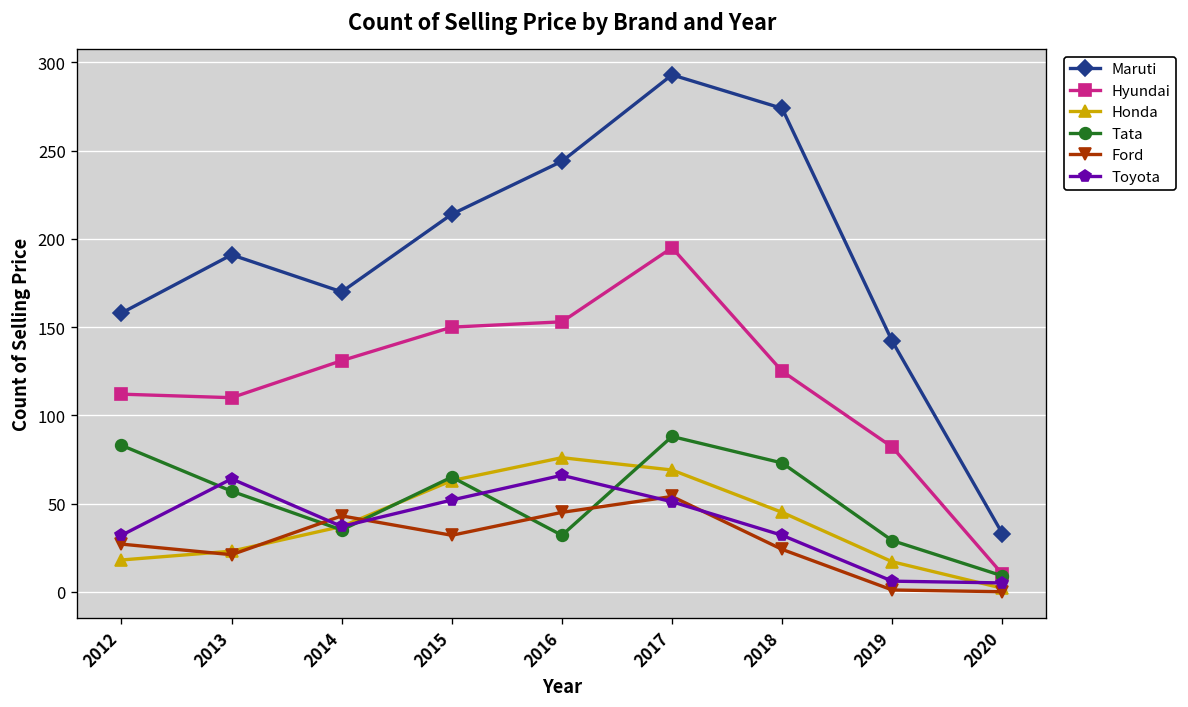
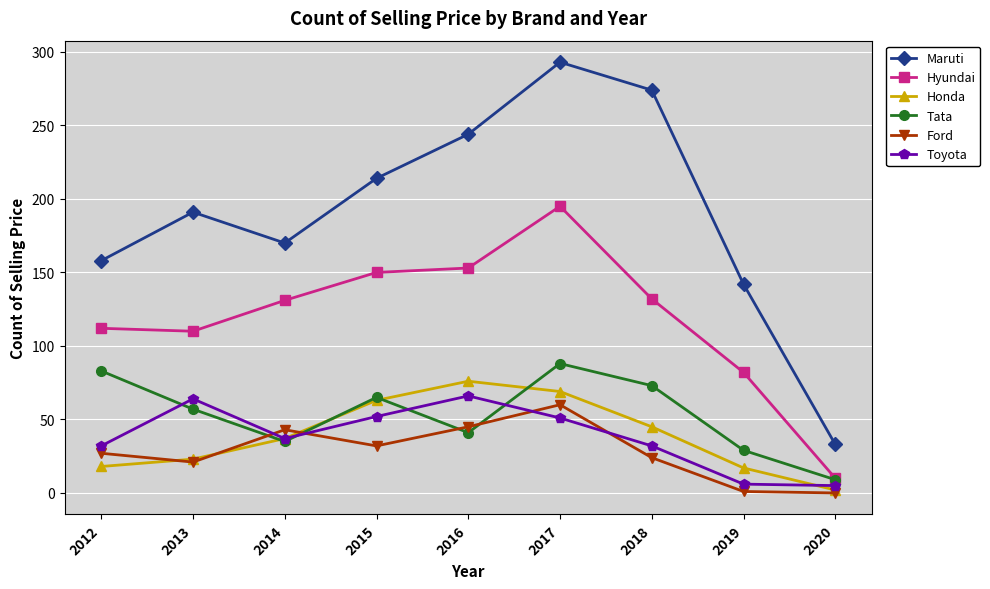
  {
    "Maruti": {
      "2012": 158,
      "2013": 191,
      "2014": 170,
      "2015": 214,
      "2016": 244,
      "2017": 293,
      "2018": 274,
      "2019": 142,
      "2020": 33
    },
    "Hyundai": {
      "2012": 112,
      "2013": 110,
      "2014": 131,
      "2015": 150,
      "2016": 153,
      "2017": 195,
-     "2018": 125,
+     "2018": 132,
      "2019": 82
    },
    "Honda": {
      "2012": 18,
      "2013": 23,
      "2015": 63,
      "2016": 76,
      "2017": 69,
      "2018": 45,
      "2019": 17,
      "2020": 2
    },
    "Tata": {
      "2012": 83,
      "2013": 57,
      "2014": 35,
      "2015": 65,
-     "2016": 32,
+     "2016": 41,
      "2017": 88,
      "2018": 73,
      "2019": 29
    },
    "Ford": {
      "2012": 27,
      "2013": 21,
      "2014": 43,
      "2015": 32,
      "2016": 45,
-     "2017": 54,
+     "2017": 60,
      "2018": 24,
      "2019": 1,
      "2020": 0
    },
    "Toyota": {
      "2012": 32,
      "2013": 64,
      "2015": 52,
      "2016": 66,
      "2017": 51,
      "2018": 32,
      "2019": 6,
      "2020": 5
    }
  }
